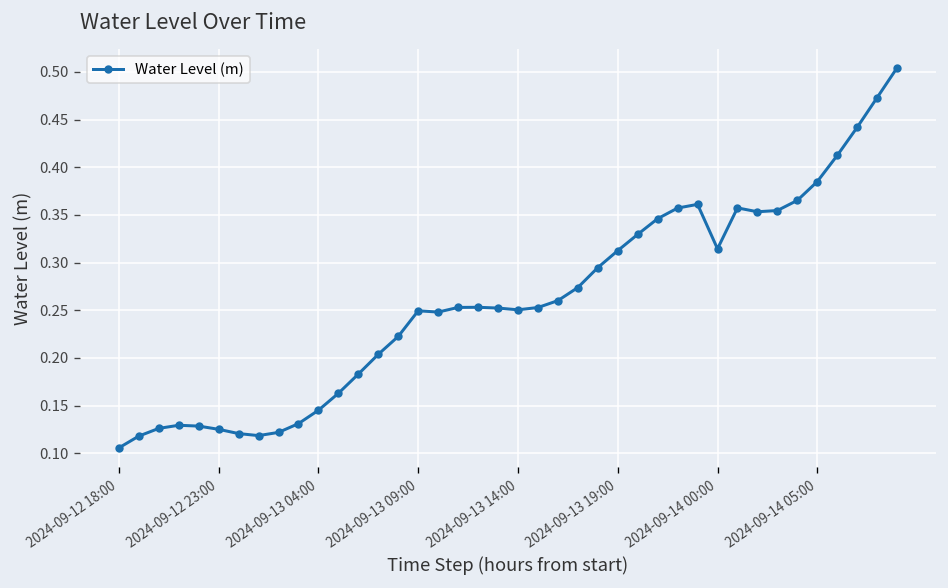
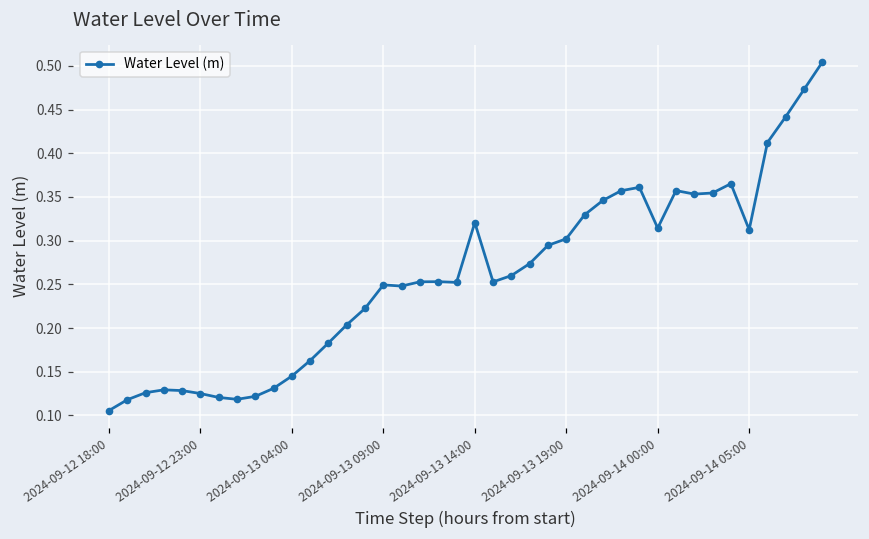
  {
    "2024-09-12 18:00": 0.11,
    "2024-09-12 23:00": 0.13,
    "2024-09-13 04:00": 0.15,
    "2024-09-13 09:00": 0.25,
-   "2024-09-13 14:00": 0.25,
-   "2024-09-13 19:00": 0.31,
+   "2024-09-13 14:00": 0.32,
+   "2024-09-13 19:00": 0.30,
    "2024-09-14 00:00": 0.31,
-   "2024-09-14 05:00": 0.38
+   "2024-09-14 05:00": 0.31
  }
